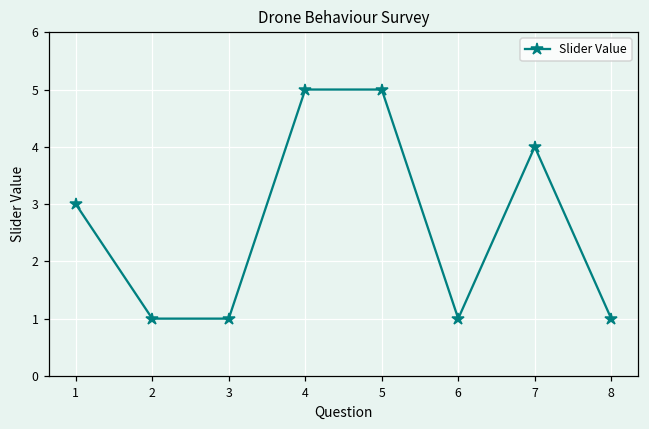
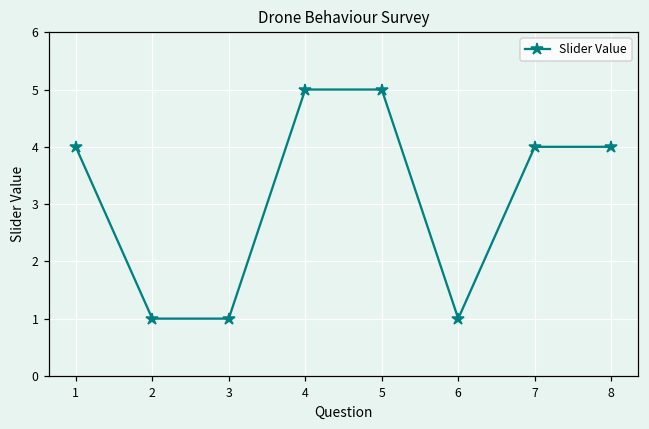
  {
-   "1": 3,
+   "1": 4,
    "2": 1,
    "3": 1,
    "4": 5,
    "5": 5,
    "6": 1,
    "7": 4,
-   "8": 1
+   "8": 4
  }
